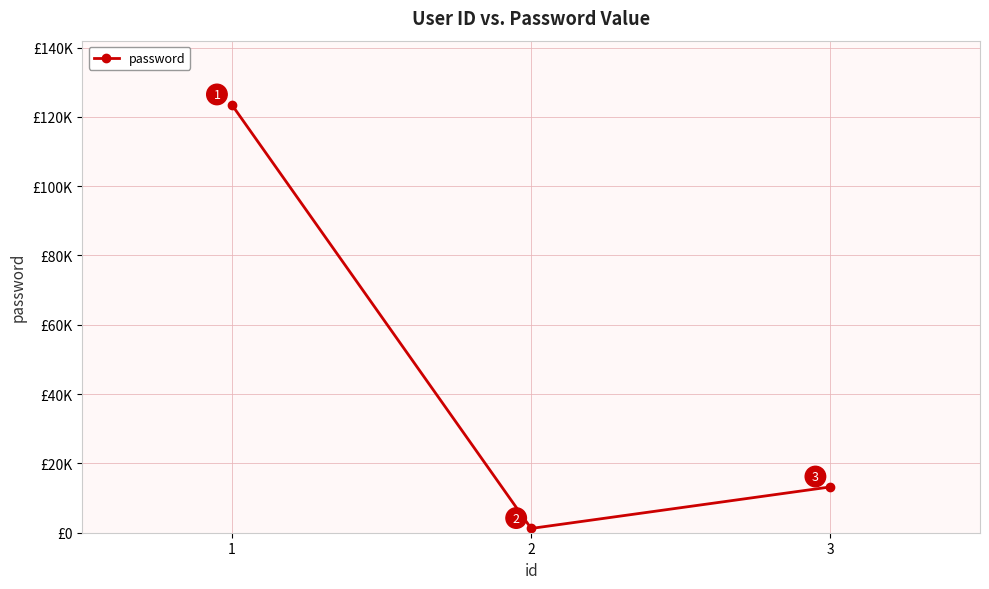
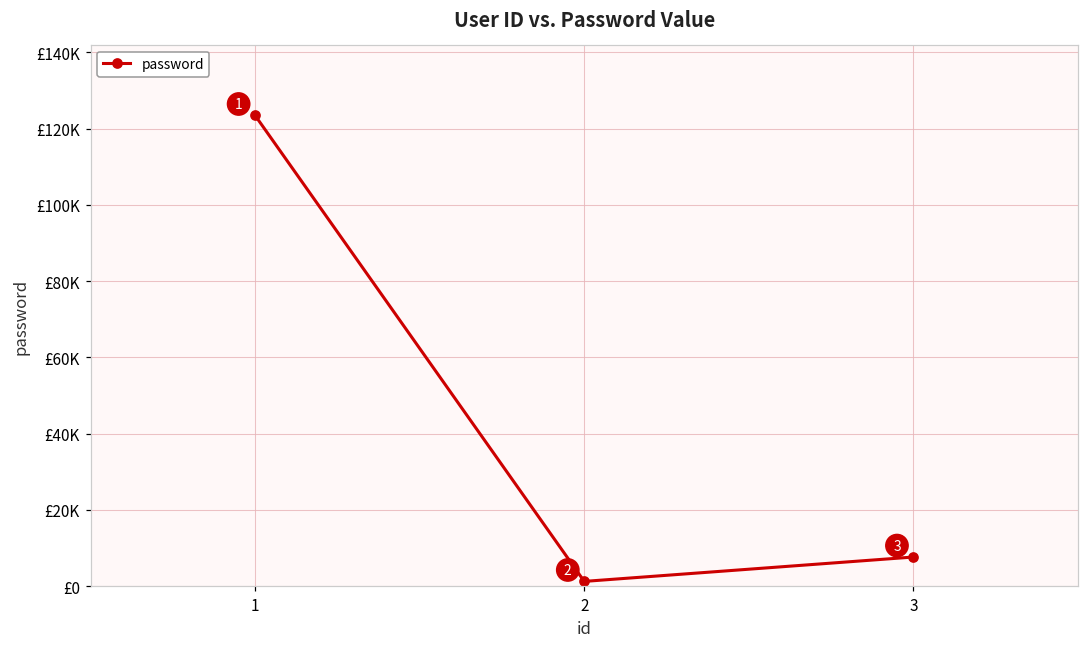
  {
-   "3": "£13000"
+   "3": "£8000"
  }
